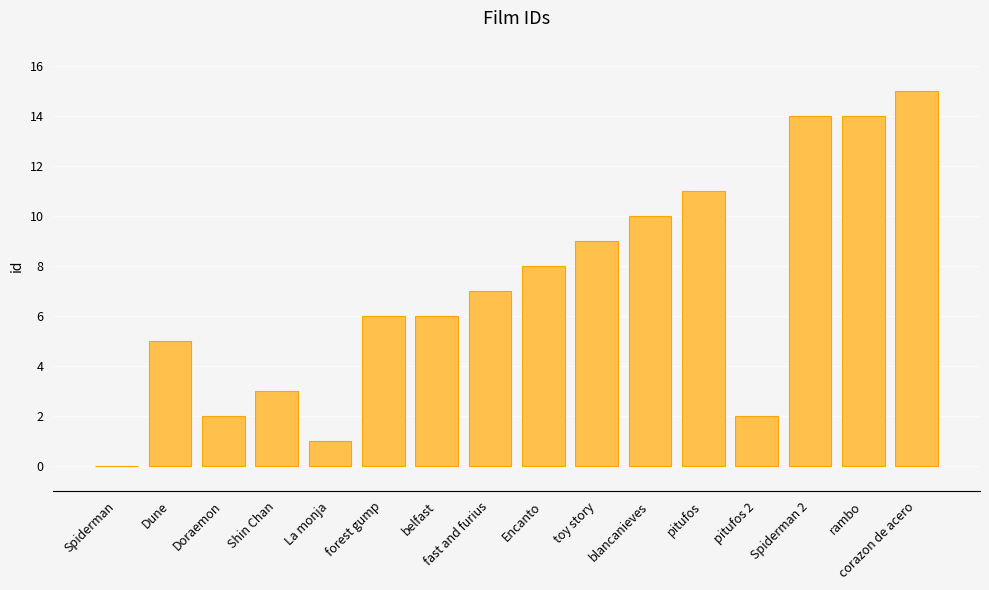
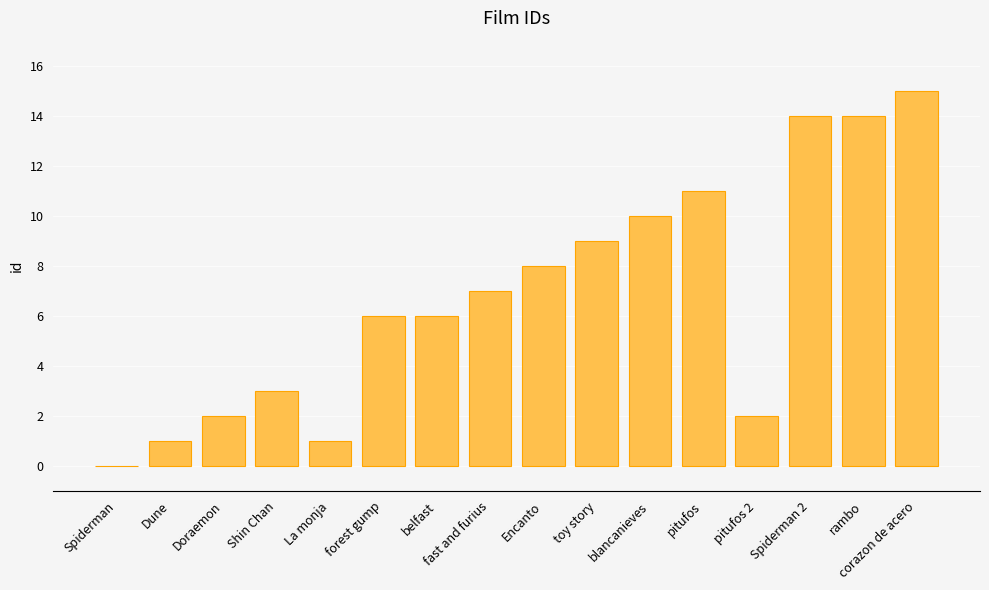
  {
    "Spiderman": 0,
-   "Dune": 5,
+   "Dune": 1,
    "Doraemon": 2,
    "Shin Chan": 3,
    "La monja": 1,
    "forest gump": 6,
    "belfast": 6,
    "fast and furius": 7,
    "Encanto": 8,
    "toy story": 9,
    "blancanieves": 10,
    "pitufos": 11,
    "pitufos 2": 2,
    "Spiderman 2": 14,
    "rambo": 14,
    "corazon de acero": 15
  }
